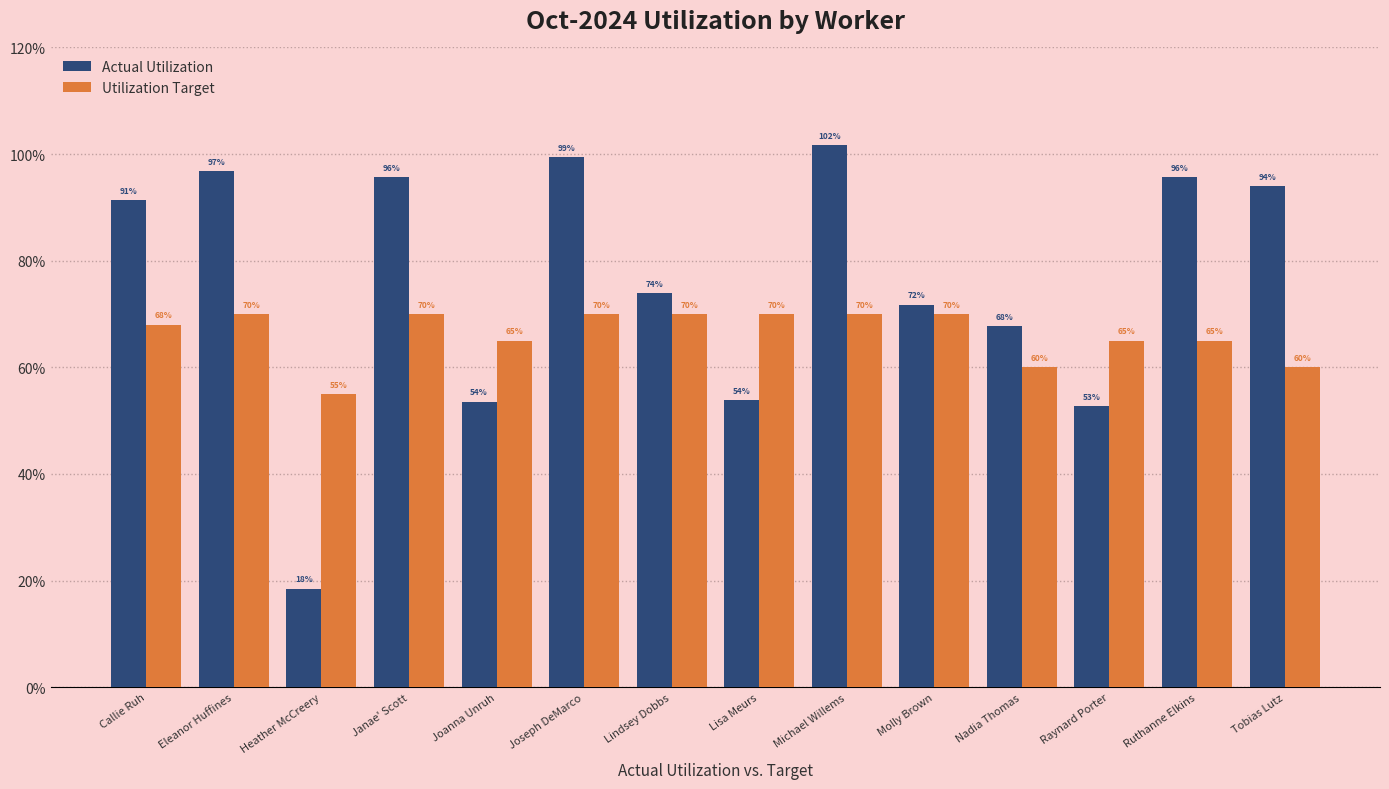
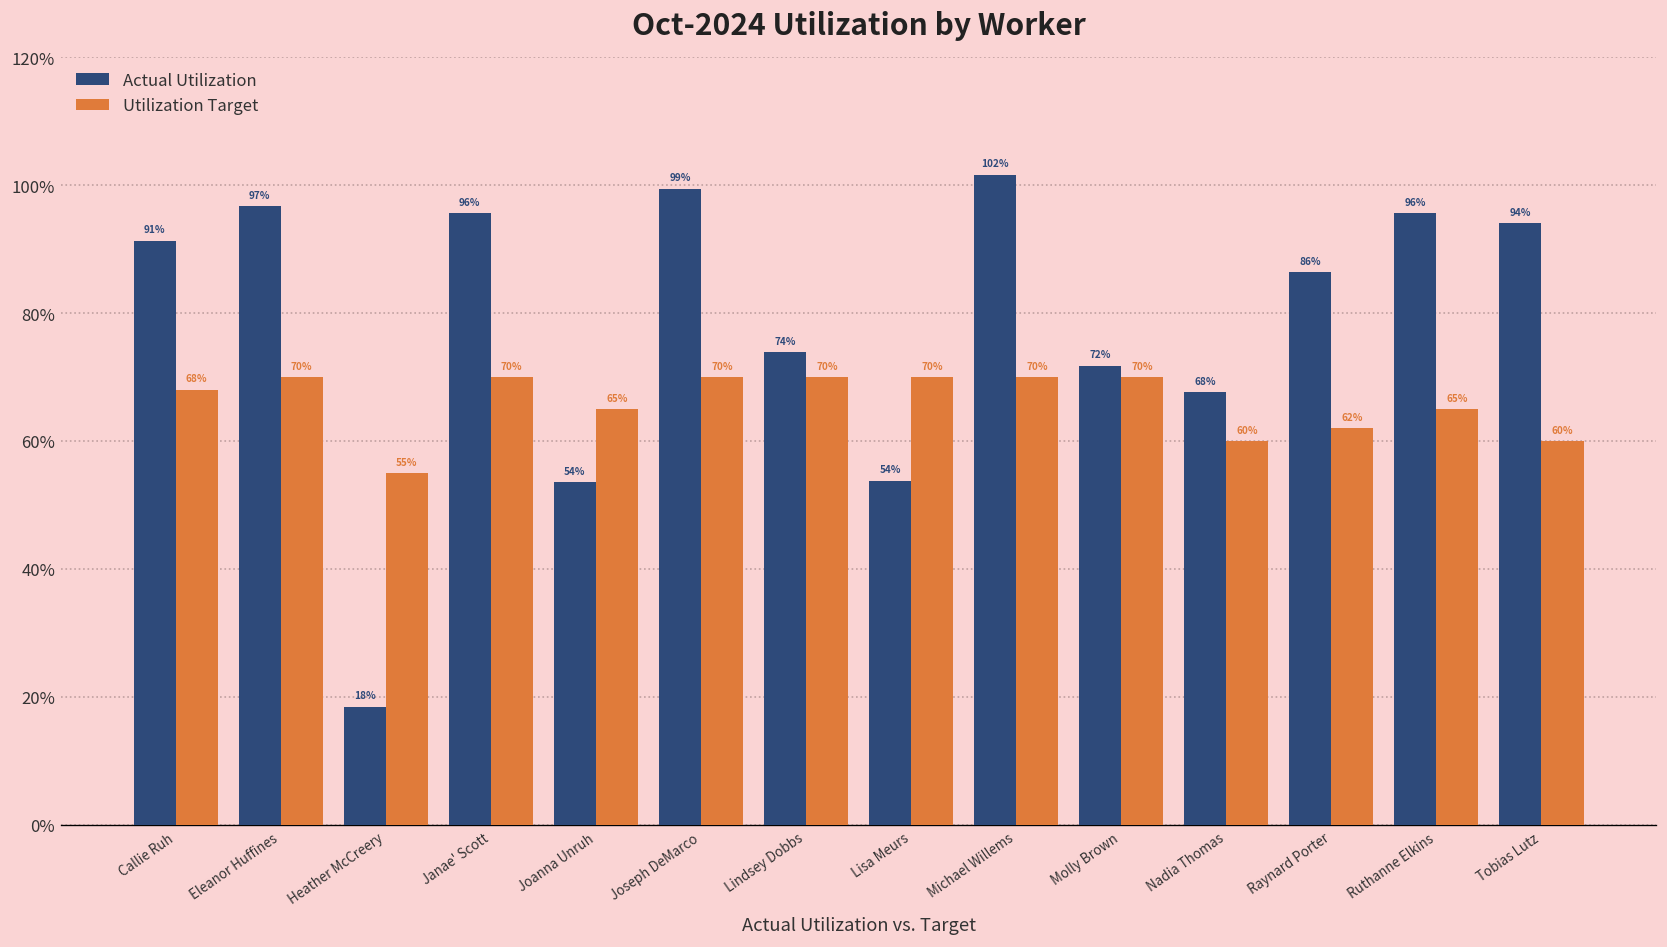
  {
    "Actual Utilization": {
      "Callie Ruh": "91%",
      "Eleanor Huffines": "97%",
      "Heather McCreery": "18%",
      "Janae' Scott": "96%",
      "Joanna Unruh": "54%",
      "Joseph DeMarco": "99%",
      "Lindsey Dobbs": "74%",
      "Lisa Meurs": "54%",
      "Michael Willems": "102%",
      "Molly Brown": "72%",
      "Nadia Thomas": "68%",
-     "Raynard Porter": "53%",
+     "Raynard Porter": "86%",
      "Ruthanne Elkins": "96%",
      "Tobias Lutz": "94%"
    },
    "Utilization Target": {
      "Callie Ruh": "68%",
      "Eleanor Huffines": "70%",
      "Heather McCreery": "55%",
      "Janae' Scott": "70%",
      "Joanna Unruh": "65%",
      "Joseph DeMarco": "70%",
      "Lindsey Dobbs": "70%",
      "Lisa Meurs": "70%",
      "Michael Willems": "70%",
      "Molly Brown": "70%",
      "Nadia Thomas": "60%",
-     "Raynard Porter": "65%",
+     "Raynard Porter": "62%",
      "Ruthanne Elkins": "65%",
      "Tobias Lutz": "60%"
    }
  }
